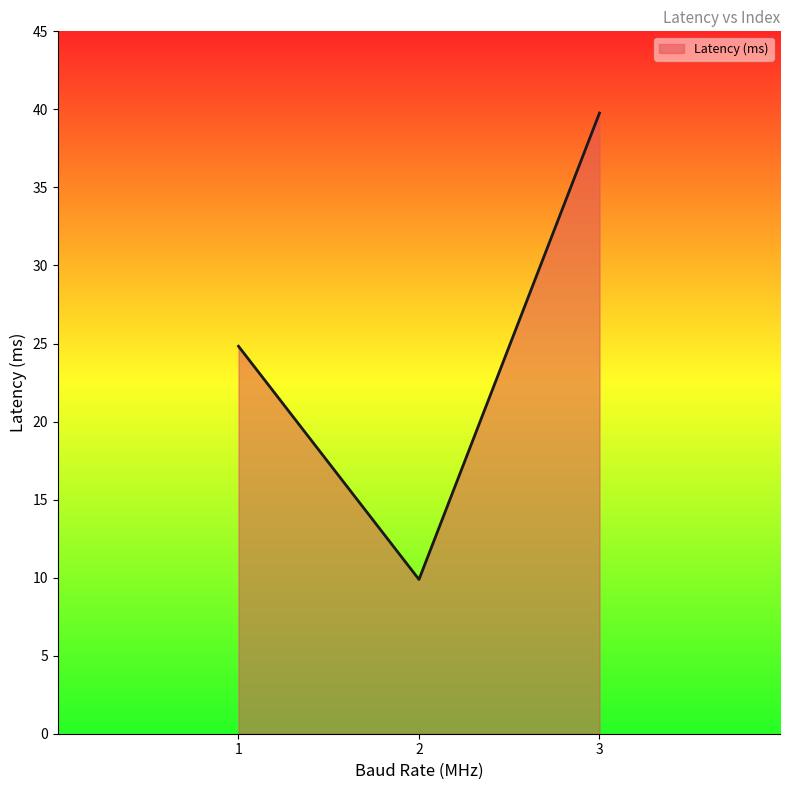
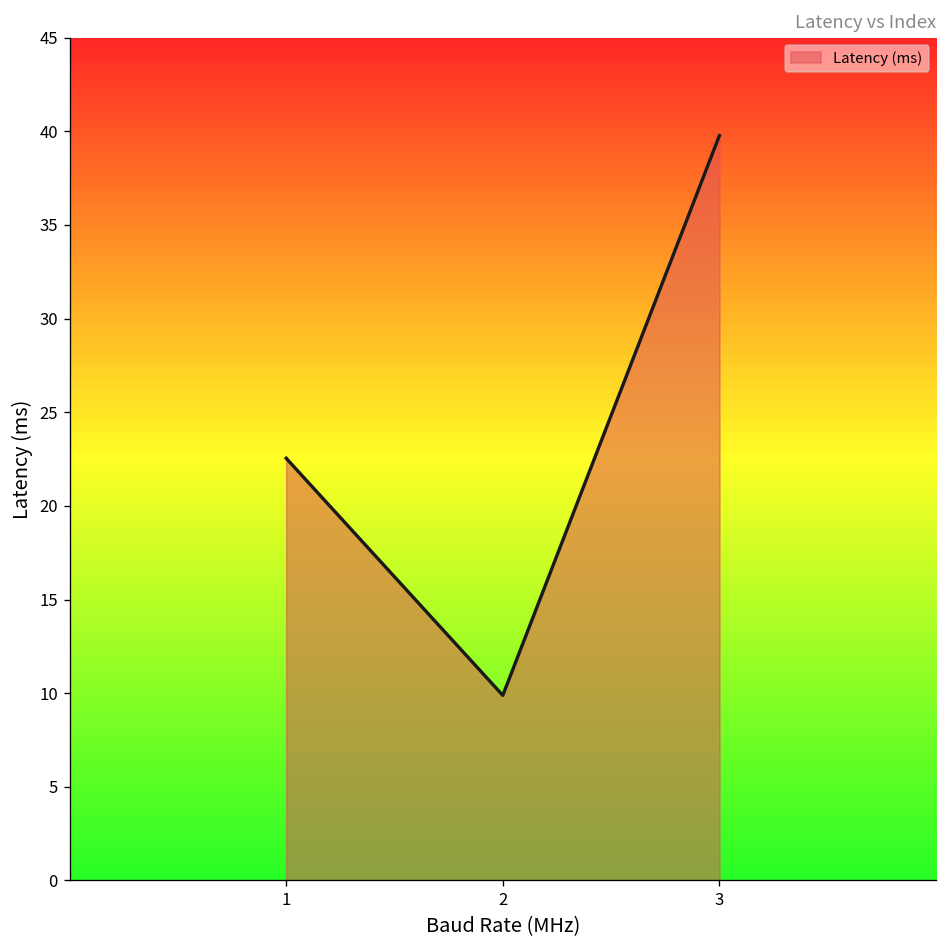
  {
-   "1": 24.8,
+   "1": 22.5,
    "2": 9.9,
    "3": 39.8
  }
